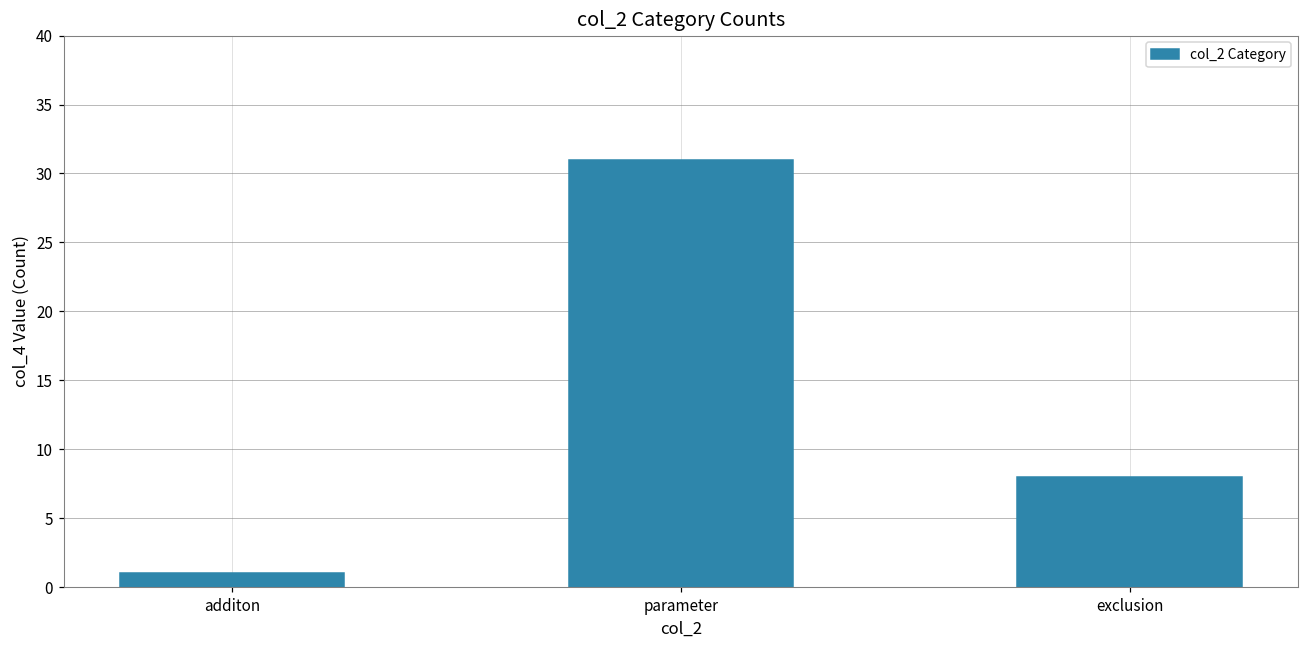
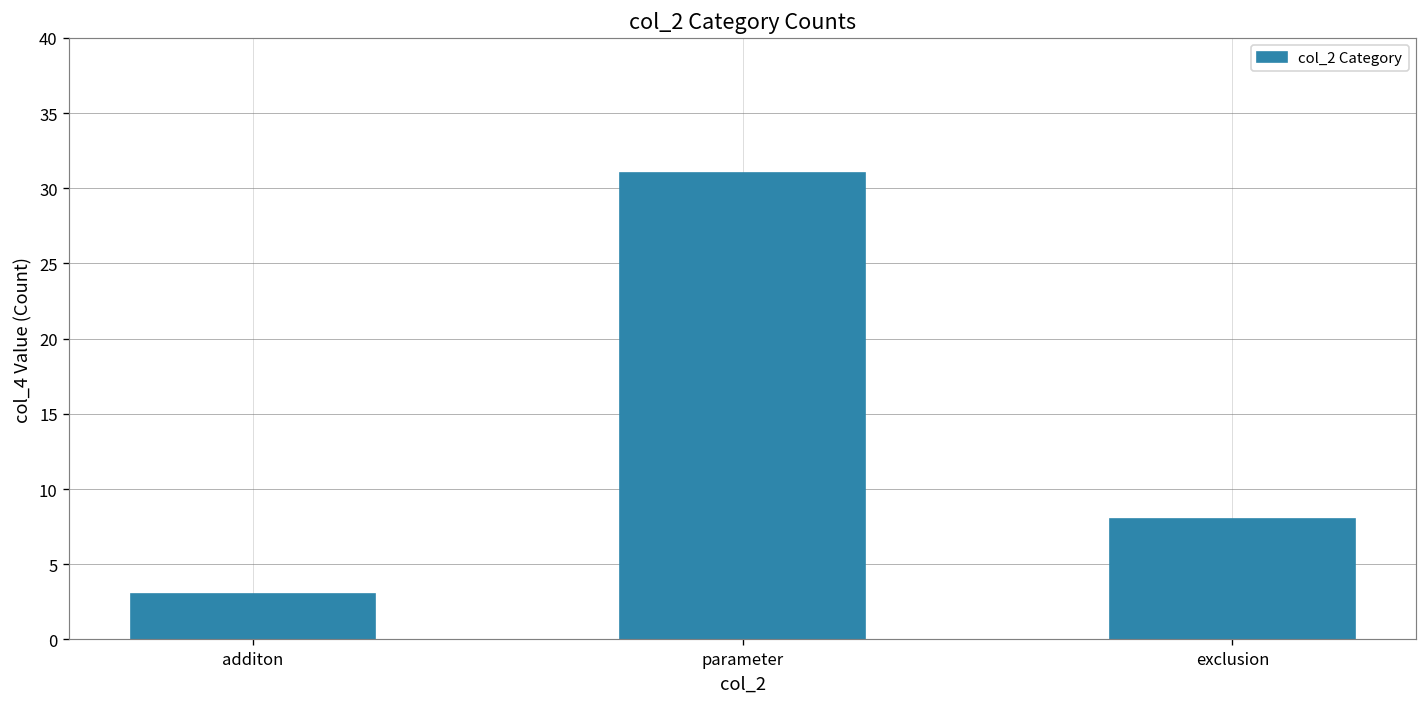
  {
-   "additon": 1,
+   "additon": 3,
    "parameter": 31,
    "exclusion": 8
  }
